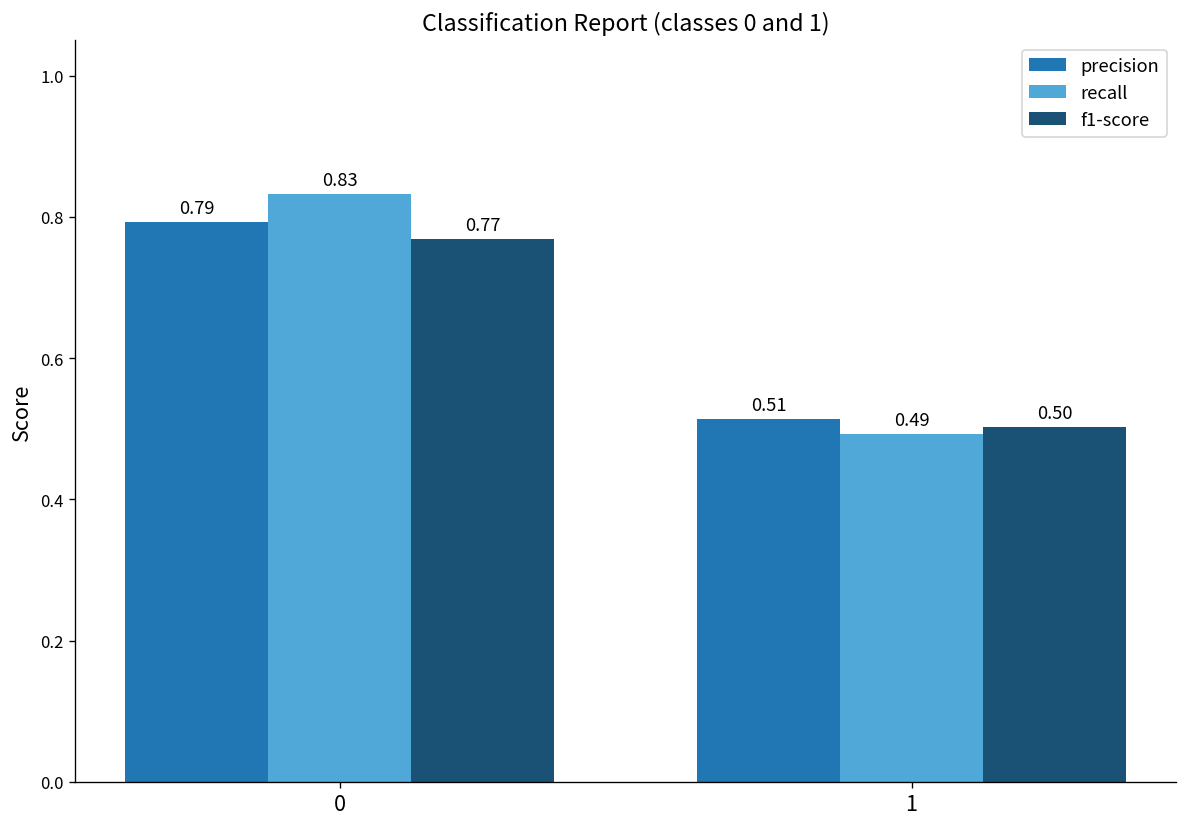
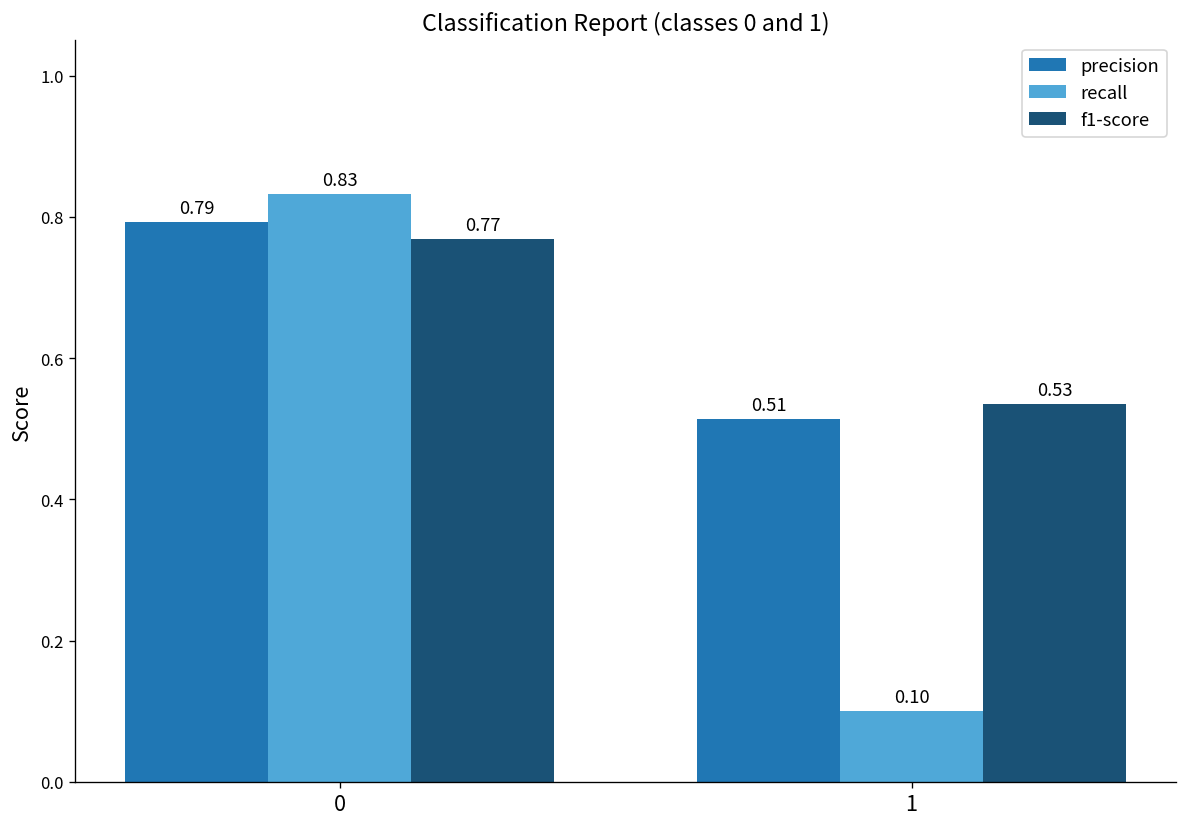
  {
    "precision": {
      "0": 0.79,
      "1": 0.51
    },
    "recall": {
      "0": 0.83,
-     "1": 0.49
+     "1": 0.10
    },
    "f1-score": {
      "0": 0.77,
-     "1": 0.50
+     "1": 0.53
    }
  }
